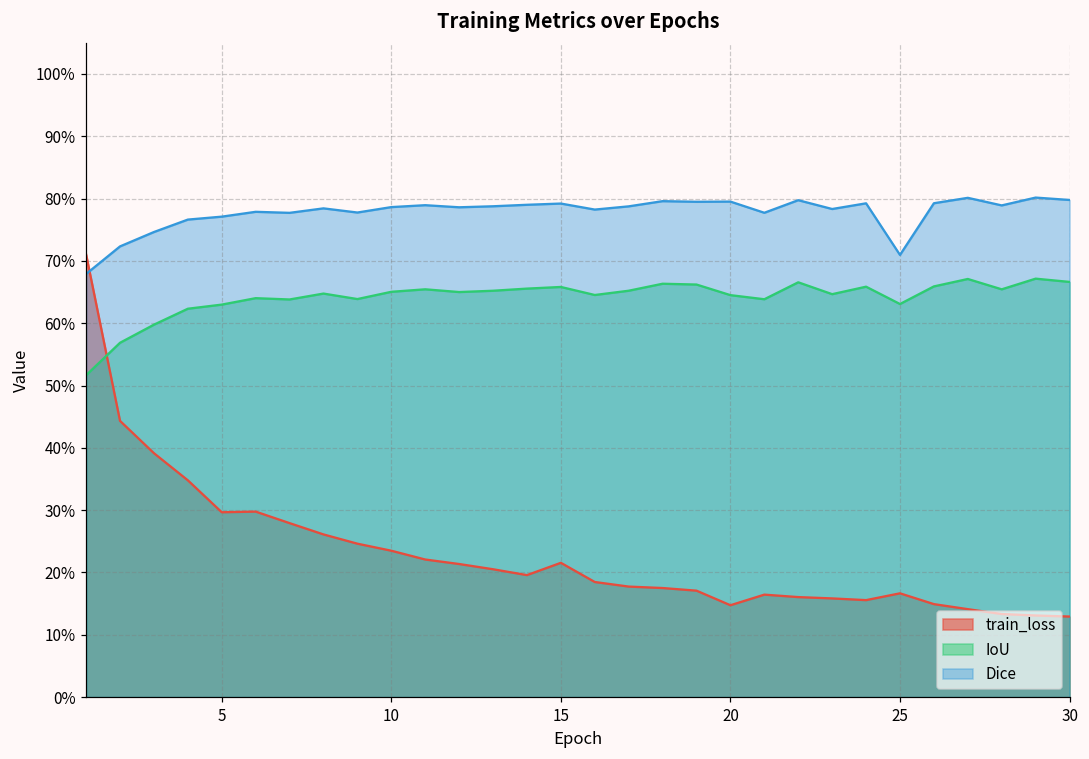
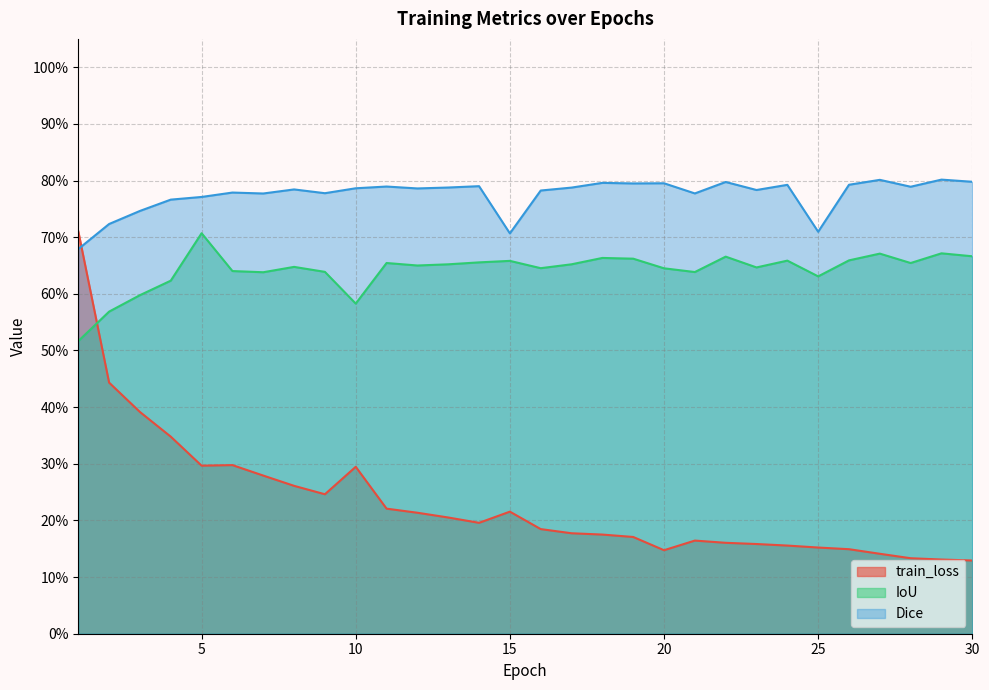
  {
    "train_loss": {
      "5": "30%",
-     "10": "23%",
+     "10": "29%",
      "15": "22%",
      "20": "15%",
-     "25": "17%",
+     "25": "15%",
      "30": "13%"
    },
    "IoU": {
-     "5": "63%",
-     "10": "65%",
+     "5": "71%",
+     "10": "58%",
      "15": "66%",
      "20": "65%",
      "25": "63%",
      "30": "67%"
    },
    "Dice": {
      "5": "77%",
      "10": "79%",
-     "15": "79%",
+     "15": "71%",
      "20": "80%",
      "25": "71%",
      "30": "80%"
    }
  }
